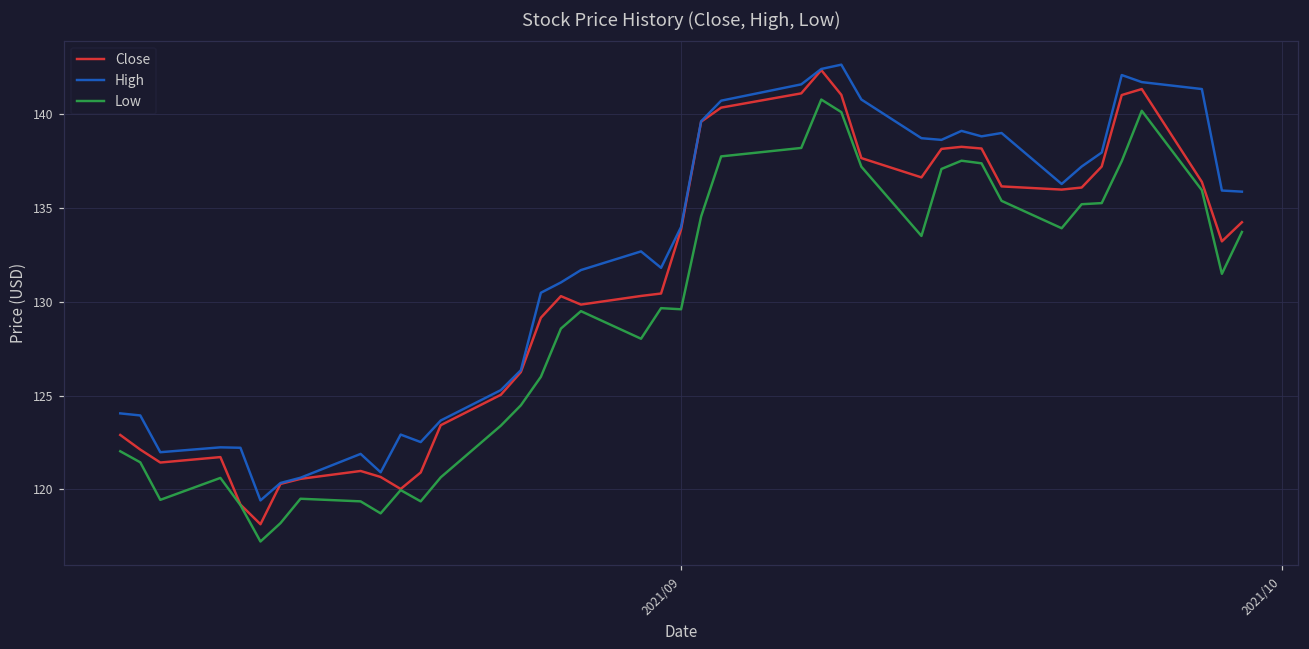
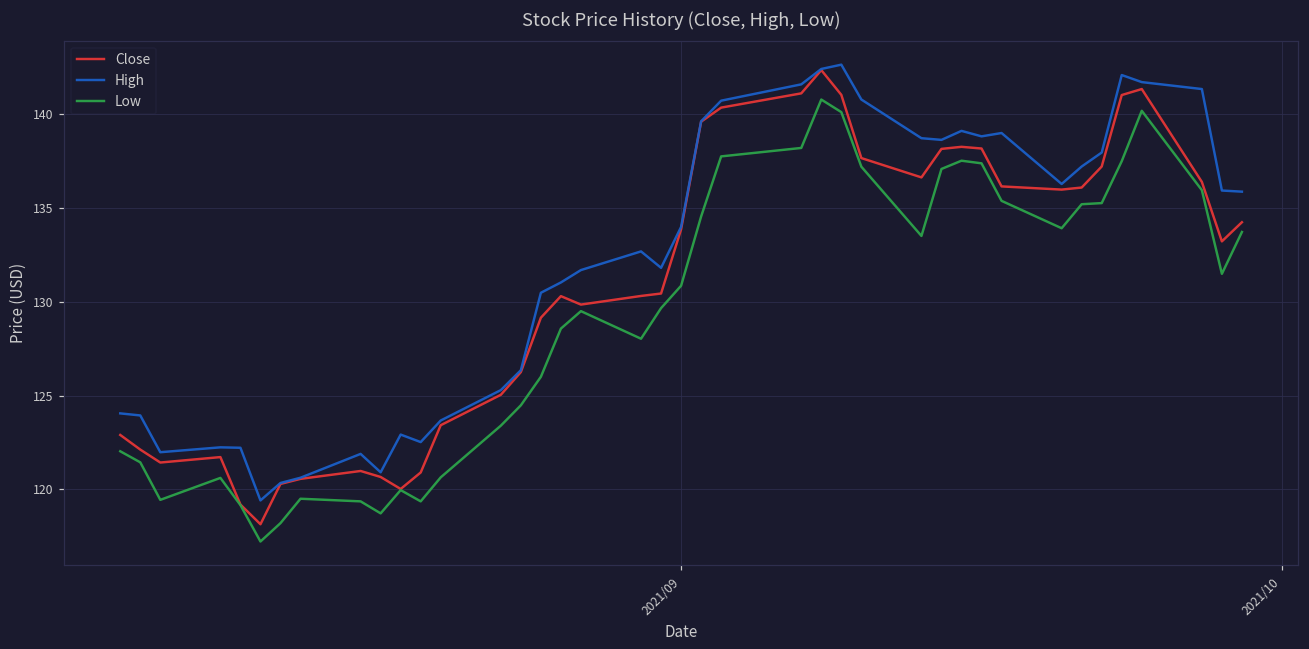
  {
    "Low": {
-     "2021/09": 129.6
+     "2021/09": 130.9
    }
  }
